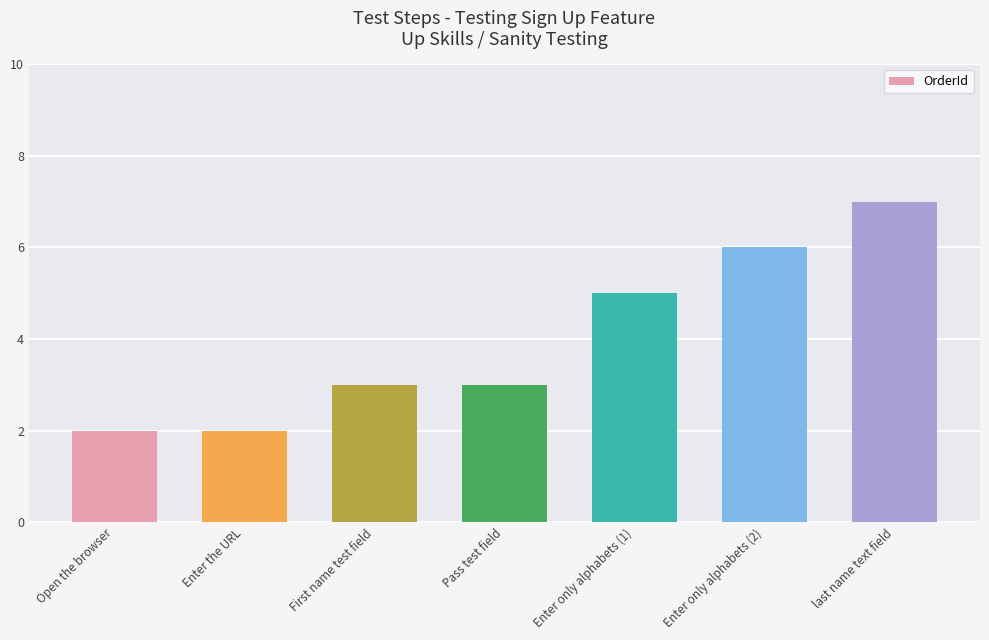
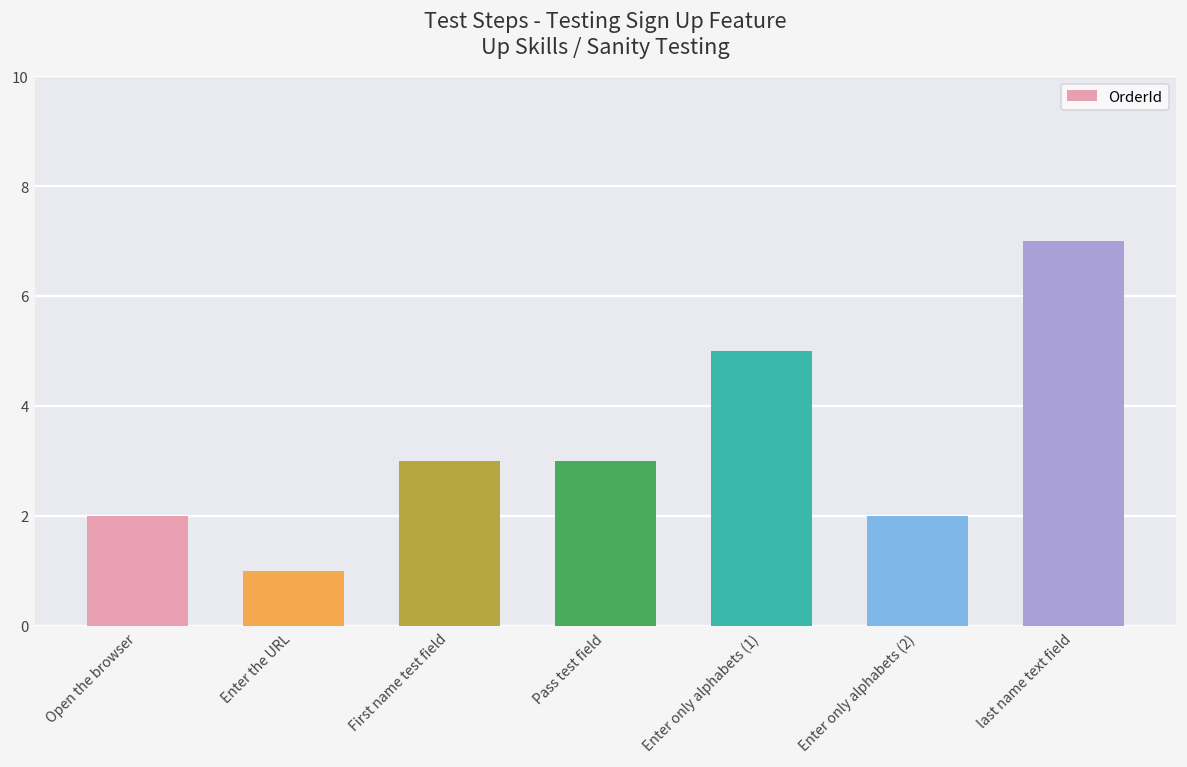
  {
    "Open the browser": 2,
-   "Enter the URL": 2,
+   "Enter the URL": 1,
    "First name test field": 3,
    "Pass test field": 3,
    "Enter only alphabets (1)": 5,
-   "Enter only alphabets (2)": 6,
+   "Enter only alphabets (2)": 2,
    "last name text field": 7
  }
